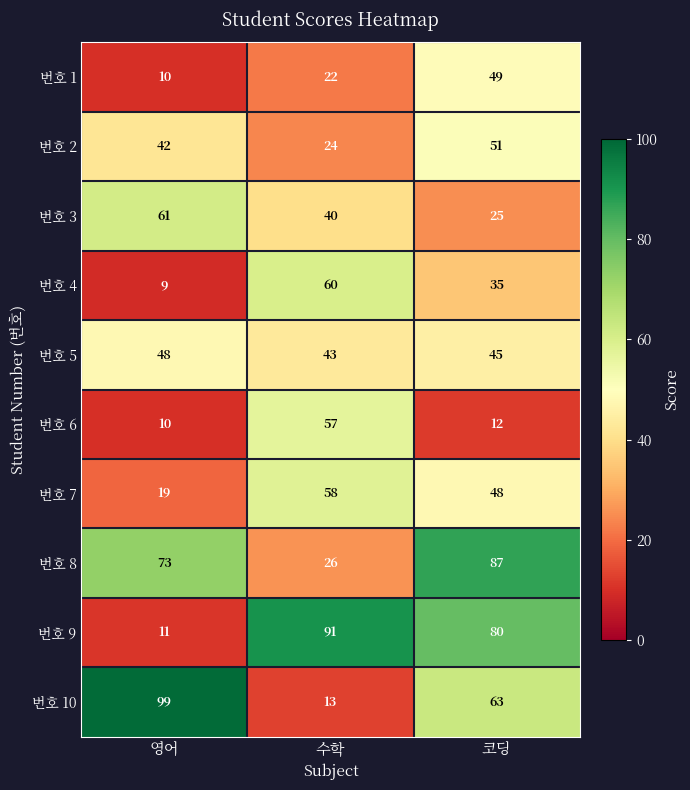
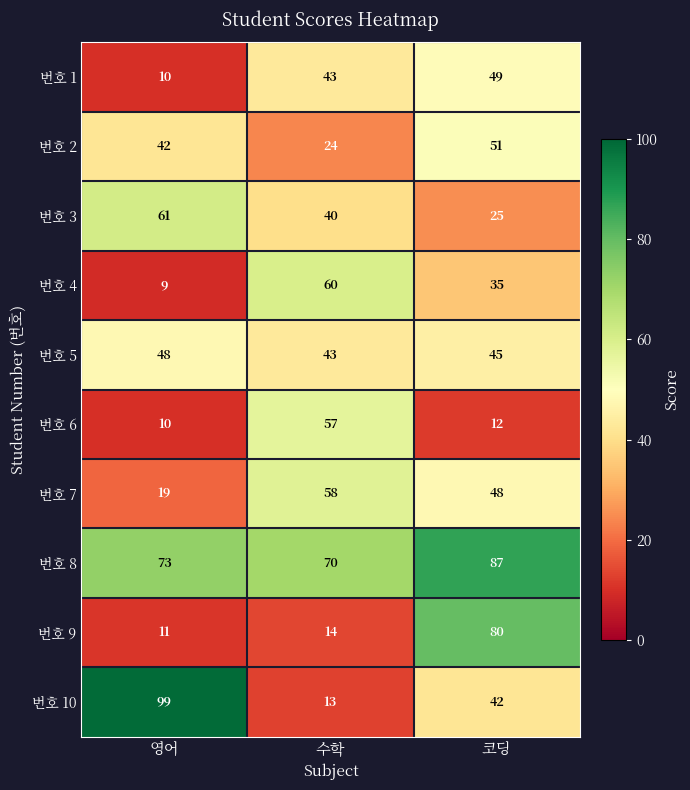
  {
    "번호 1": {
      "영어": 10,
-     "수학": 22,
+     "수학": 43,
      "코딩": 49
    },
    "번호 2": {
      "영어": 42,
      "수학": 24,
      "코딩": 51
    },
    "번호 3": {
      "영어": 61,
      "수학": 40,
      "코딩": 25
    },
    "번호 4": {
      "영어": 9,
      "수학": 60,
      "코딩": 35
    },
    "번호 5": {
      "영어": 48,
      "수학": 43,
      "코딩": 45
    },
    "번호 6": {
      "영어": 10,
      "수학": 57,
      "코딩": 12
    },
    "번호 7": {
      "영어": 19,
      "수학": 58,
      "코딩": 48
    },
    "번호 8": {
      "영어": 73,
-     "수학": 26,
+     "수학": 70,
      "코딩": 87
    },
    "번호 9": {
      "영어": 11,
-     "수학": 91,
+     "수학": 14,
      "코딩": 80
    },
    "번호 10": {
      "영어": 99,
      "수학": 13,
-     "코딩": 63
+     "코딩": 42
    }
  }
